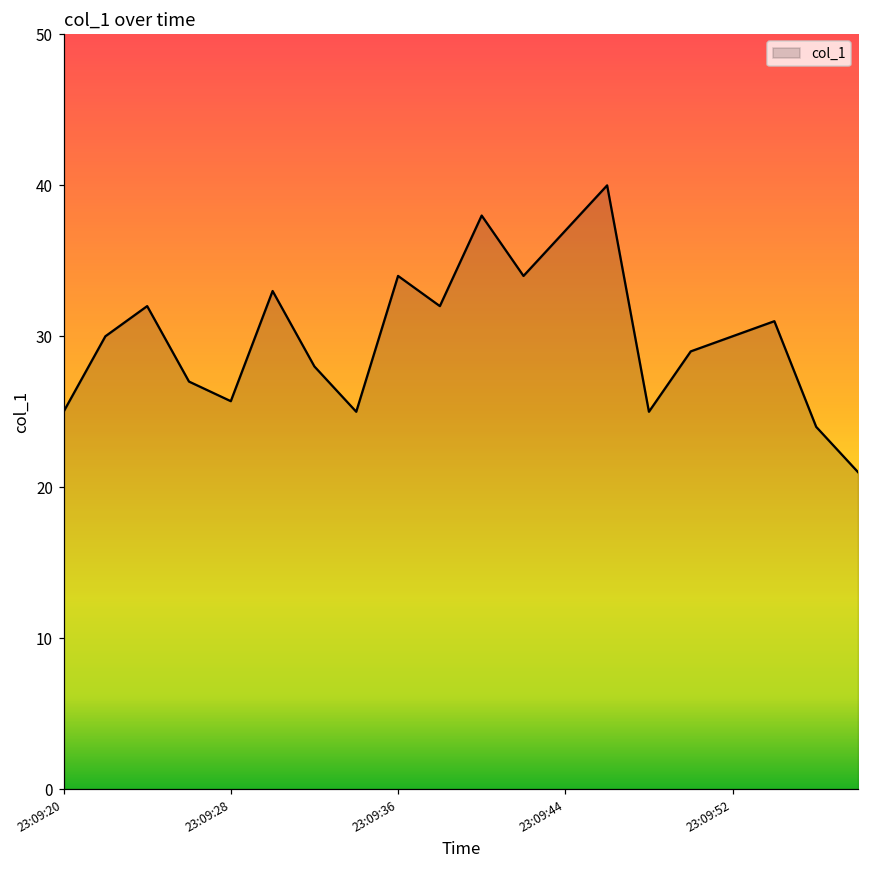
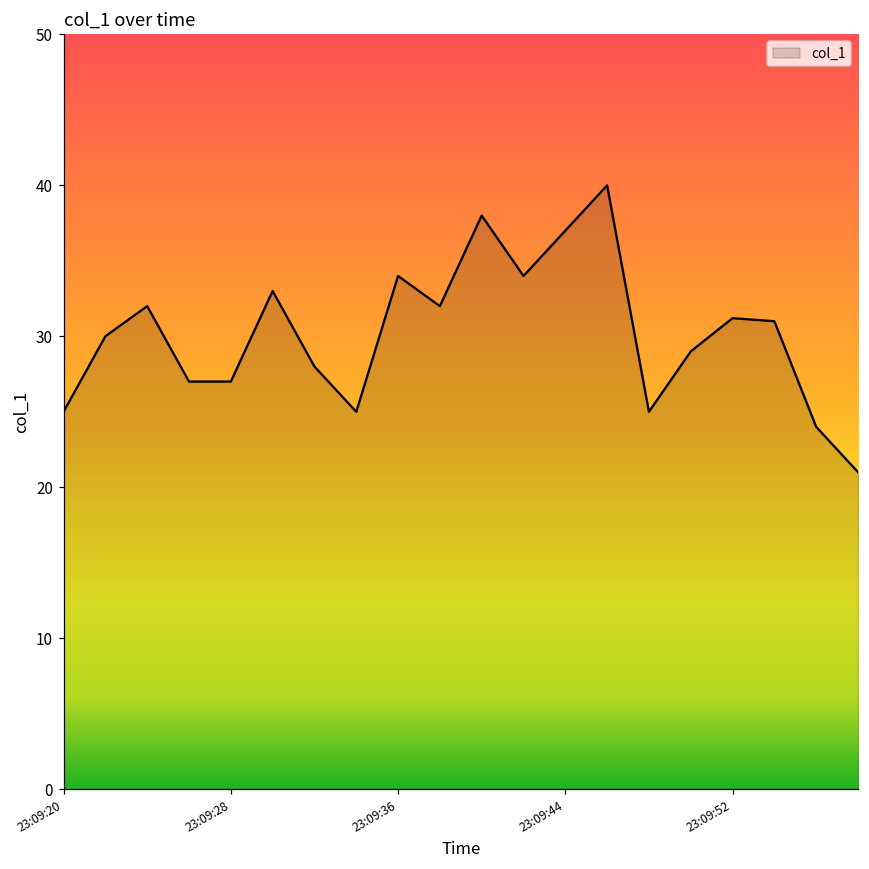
  {
    "23:09:20": 25.0,
-   "23:09:28": 25.7,
+   "23:09:28": 27.0,
    "23:09:36": 34.0,
    "23:09:44": 37.0,
-   "23:09:52": 30.0
+   "23:09:52": 31.2
  }
